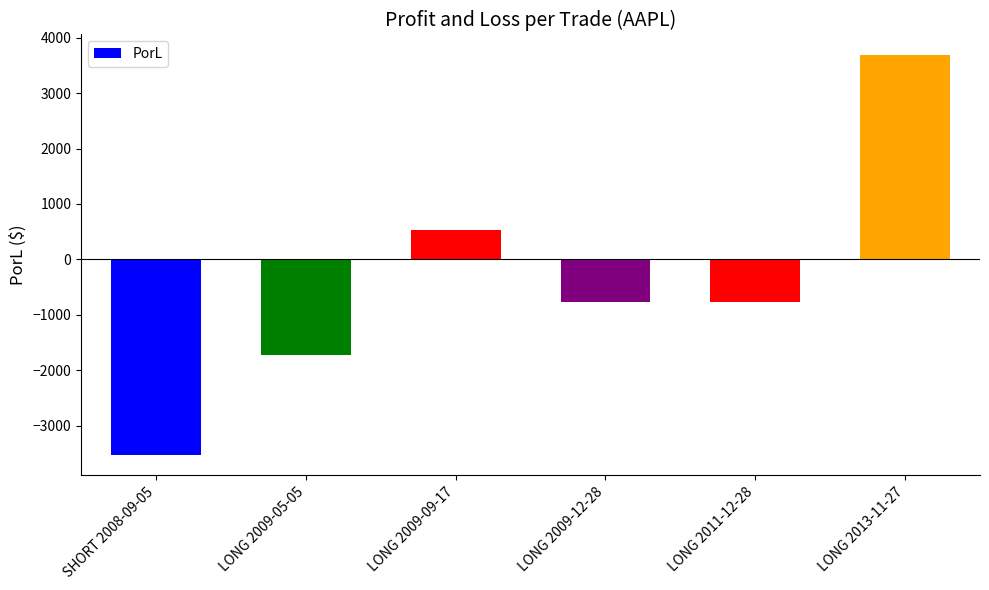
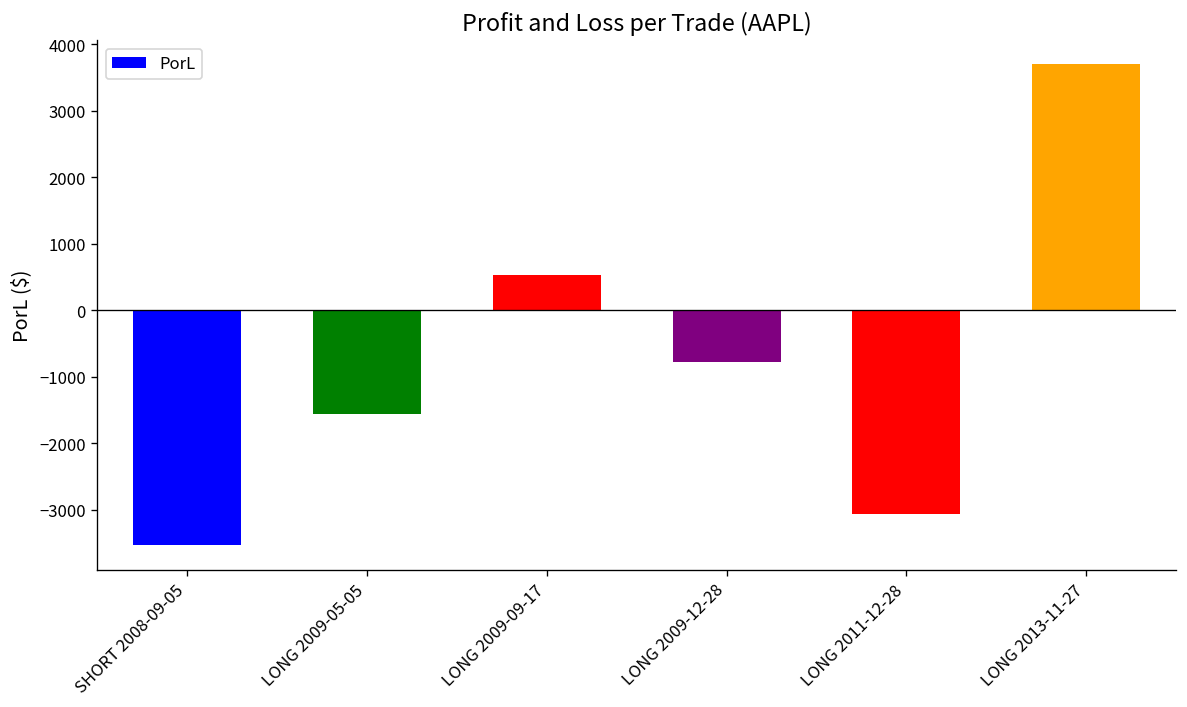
  {
    "SHORT 2008-09-05": -3500,
-   "LONG 2009-05-05": -1700,
+   "LONG 2009-05-05": -1600,
    "LONG 2009-09-17": 500,
    "LONG 2009-12-28": -800,
-   "LONG 2011-12-28": -800,
+   "LONG 2011-12-28": -3100,
    "LONG 2013-11-27": 3700
  }
